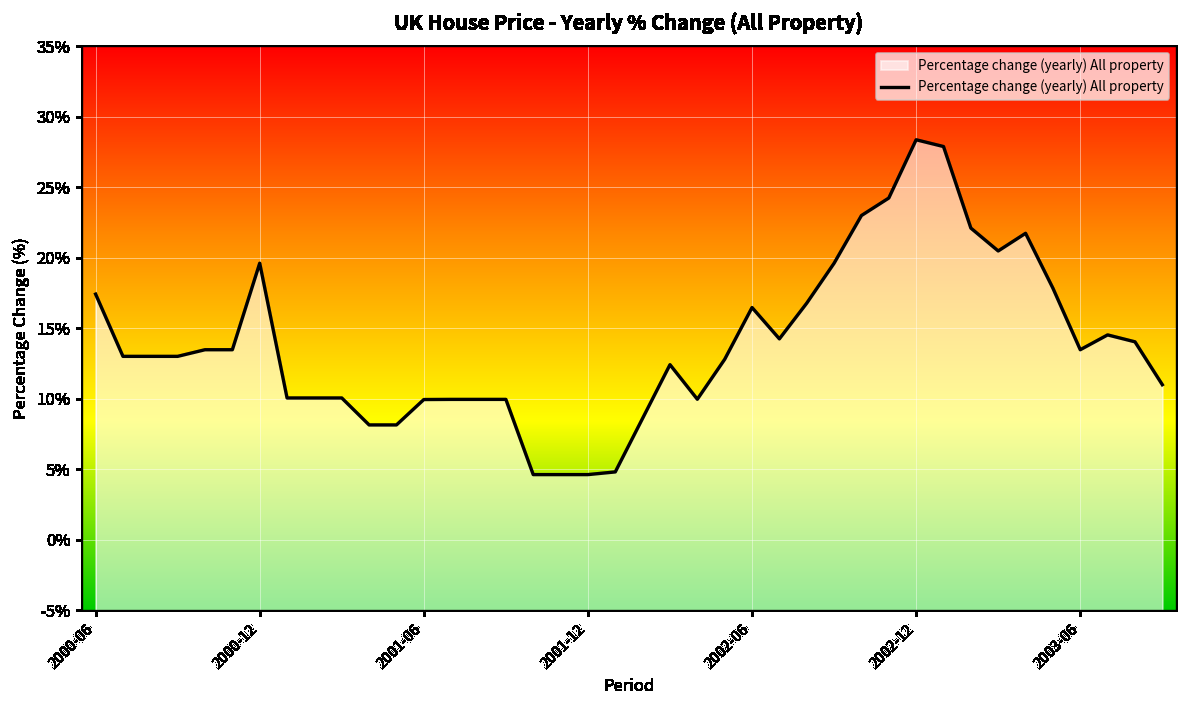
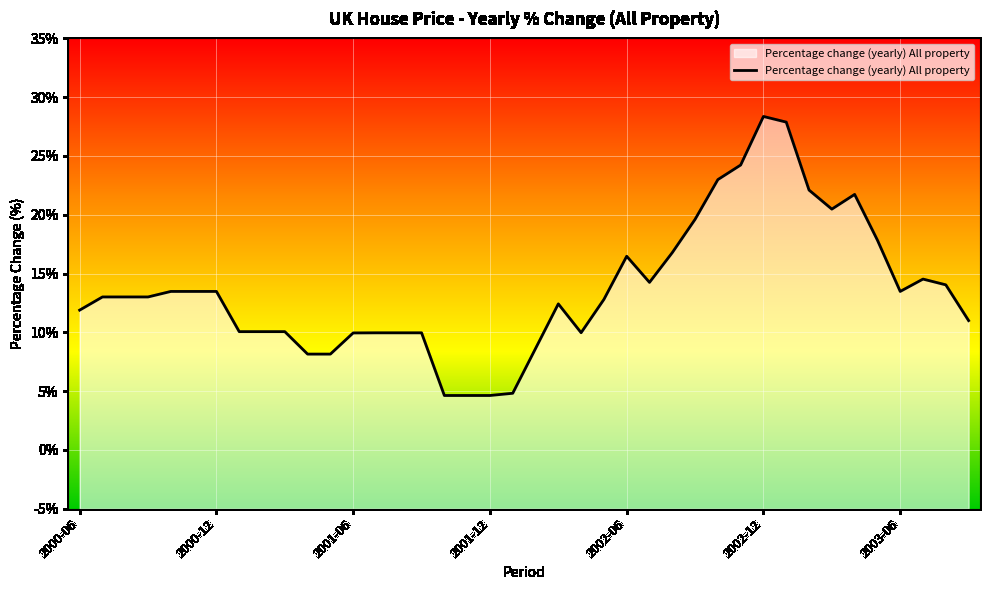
  {
-   "2000-06": "17.4%",
-   "2000-12": "19.6%",
+   "2000-06": "11.9%",
+   "2000-12": "13.5%",
    "2001-06": "10.0%",
    "2001-12": "4.6%",
    "2002-06": "16.5%",
    "2002-12": "28.4%",
    "2003-06": "13.5%"
  }
